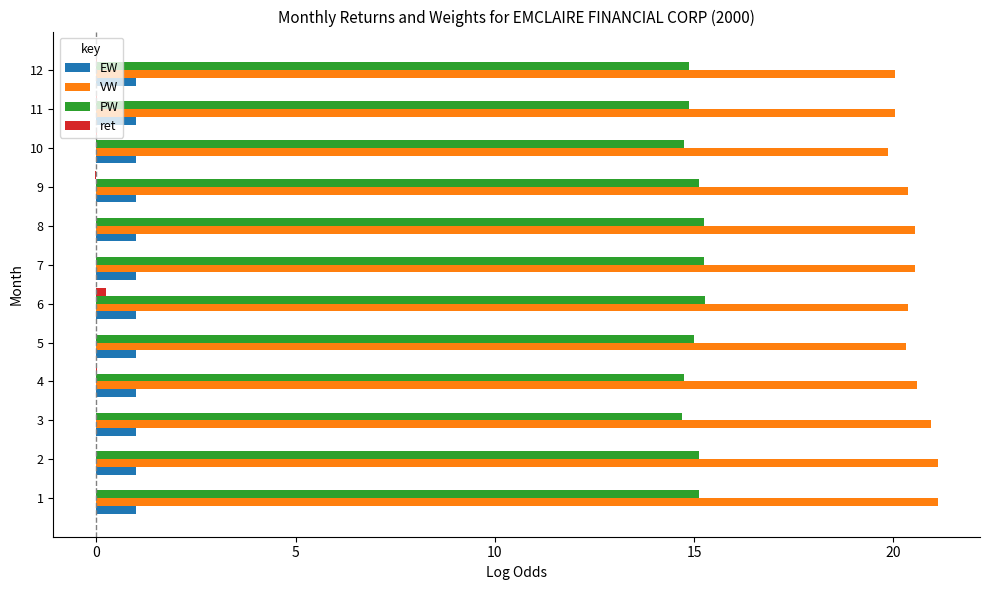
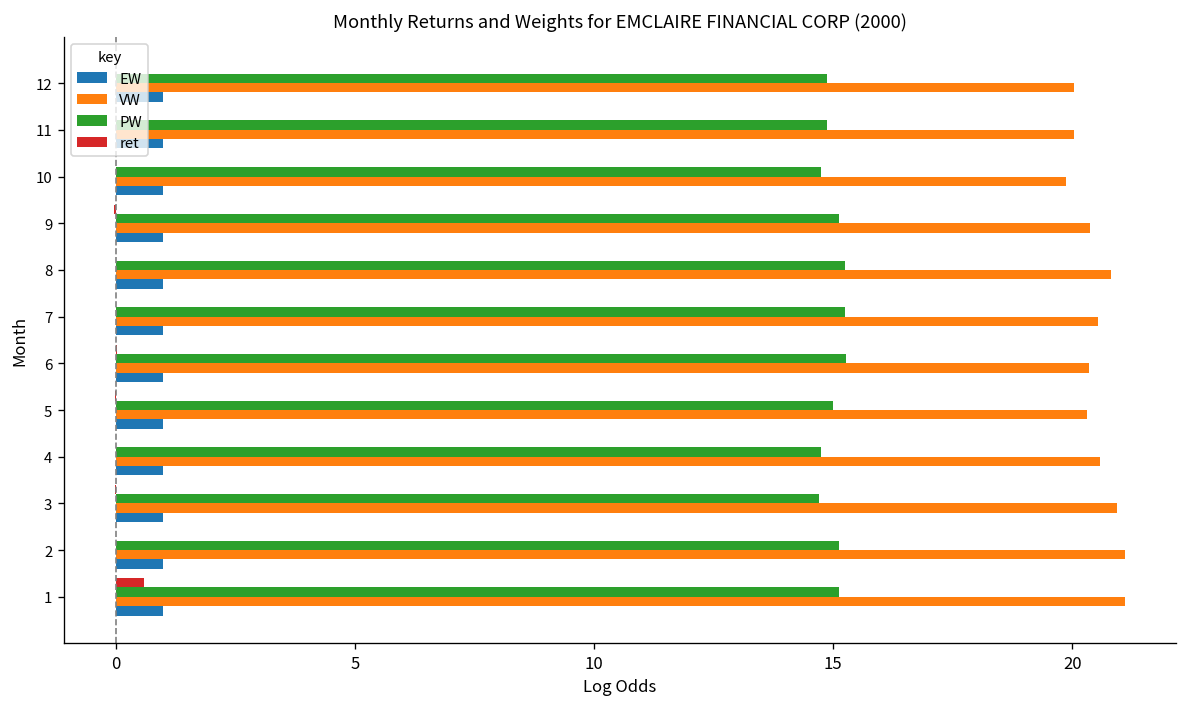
  {
    "EW": {
      "12": 1.0,
      "11": 1.0,
      "10": 1.0,
      "9": 1.0,
      "8": 1.0,
      "7": 1.0,
      "6": 1.0,
      "5": 1.0,
      "4": 1.0,
      "3": 1.0,
      "2": 1.0,
      "1": 1.0
    },
    "VW": {
      "12": 20.0,
      "11": 20.0,
      "10": 19.9,
      "9": 20.4,
-     "8": 20.5,
+     "8": 20.8,
      "7": 20.5,
      "6": 20.4,
      "5": 20.3,
      "4": 20.6,
      "3": 20.9,
      "2": 21.1,
      "1": 21.1
    },
    "PW": {
      "12": 14.9,
      "11": 14.9,
      "10": 14.8,
      "9": 15.1,
      "8": 15.3,
      "7": 15.3,
      "6": 15.3,
      "5": 15.0,
      "4": 14.8,
      "3": 14.7,
      "2": 15.1,
      "1": 15.1
    },
    "ret": {
      "7": 0.0,
-     "6": 0.2,
-     "1": 0.0
+     "6": 0.0,
+     "1": 0.6
    }
  }
